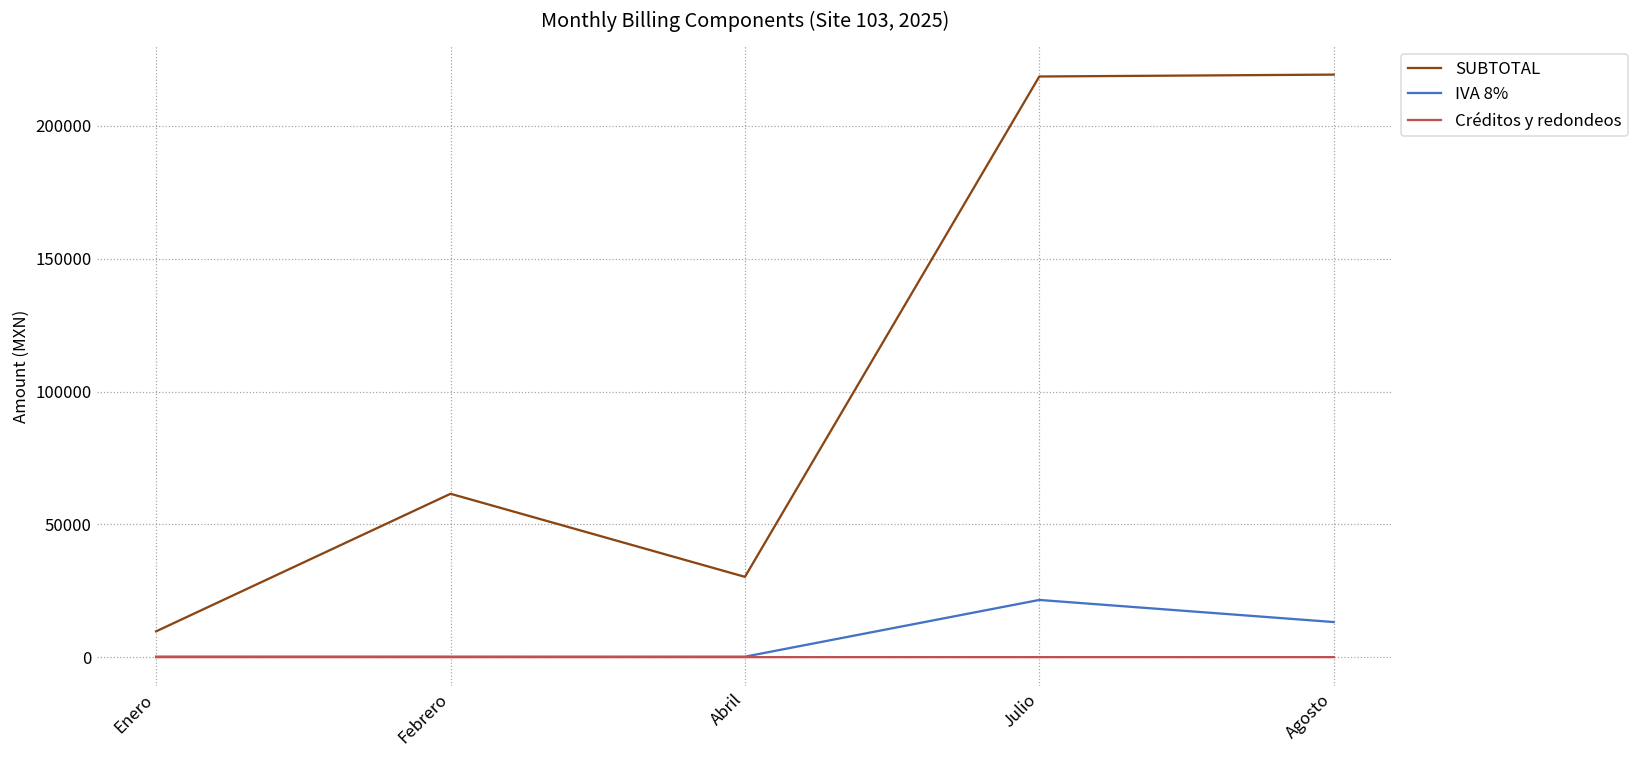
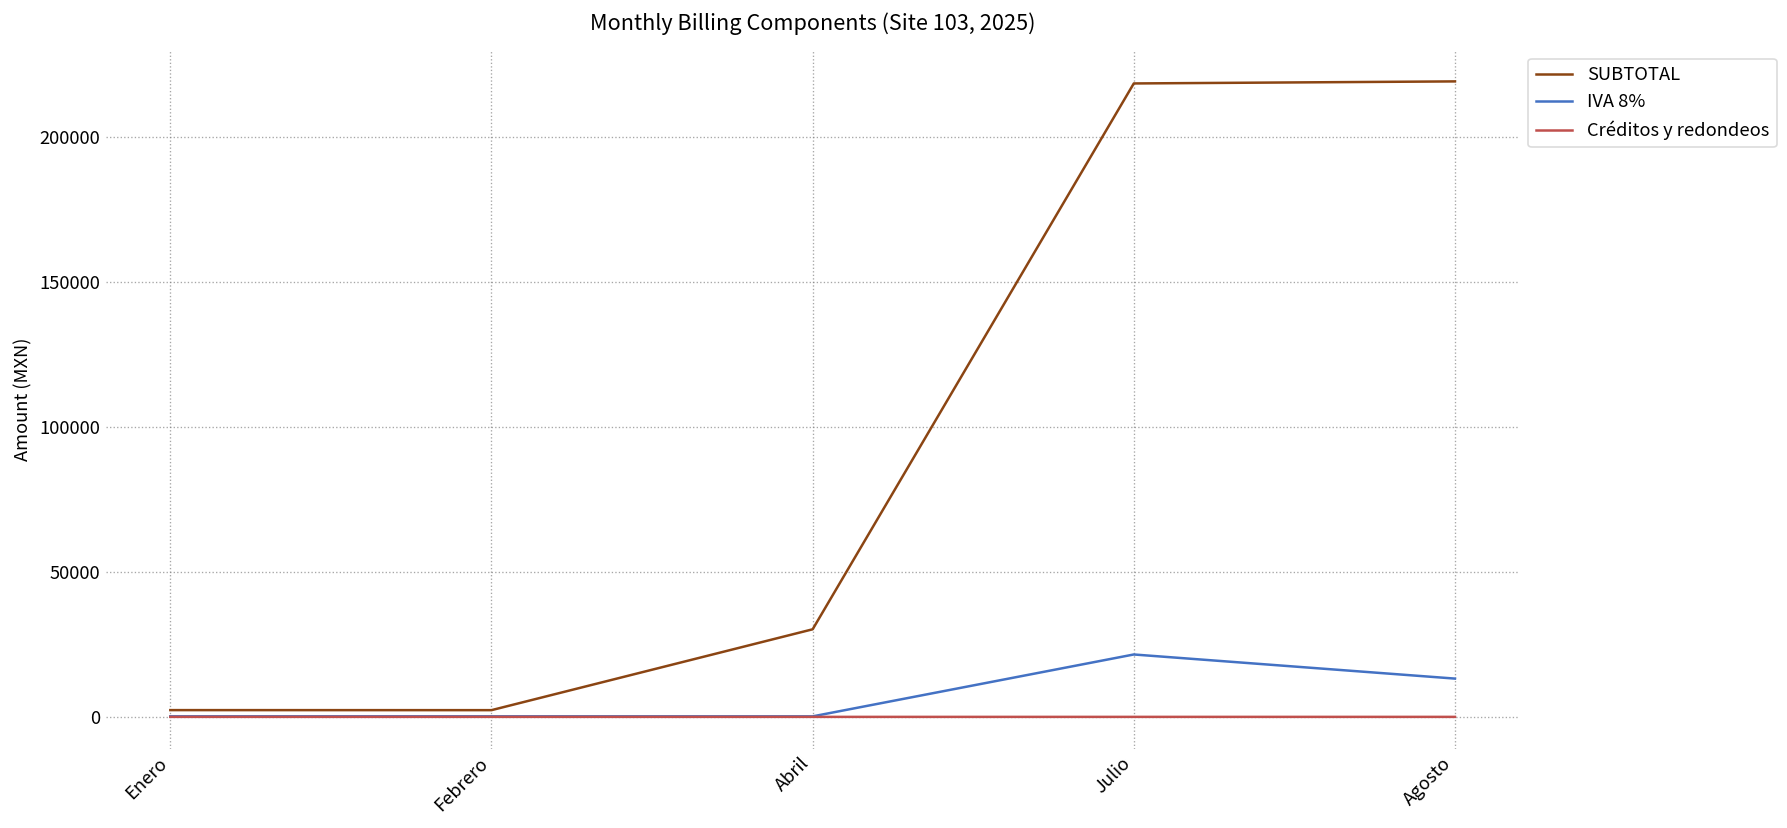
  {
    "SUBTOTAL": {
-     "Enero": 10000,
-     "Febrero": 62000,
+     "Enero": 2000,
+     "Febrero": 2000,
      "Abril": 30000,
      "Julio": 219000,
      "Agosto": 219000
    },
    "IVA 8%": {
      "Julio": 22000,
      "Agosto": 13000
    },
    "Créditos y redondeos": {
      "Julio": 0,
      "Agosto": 0
    }
  }
